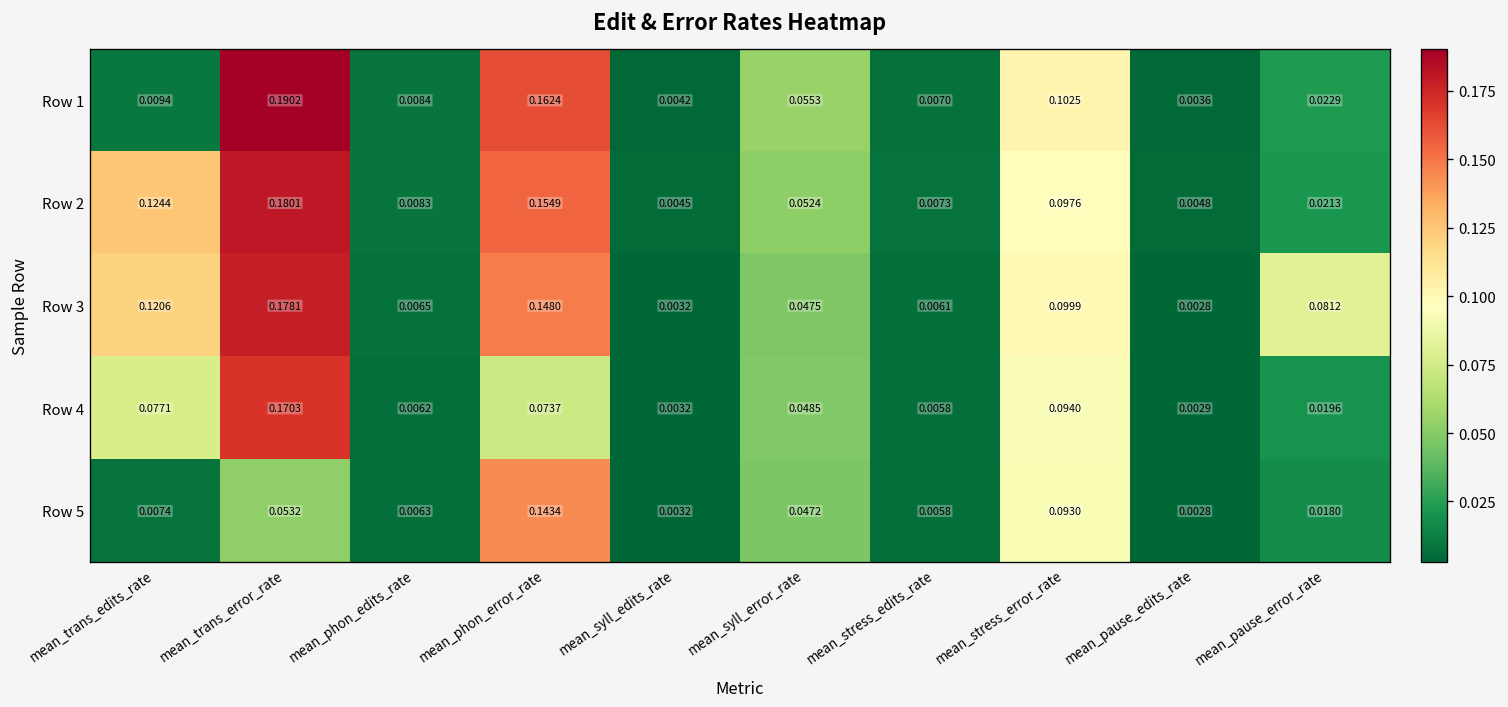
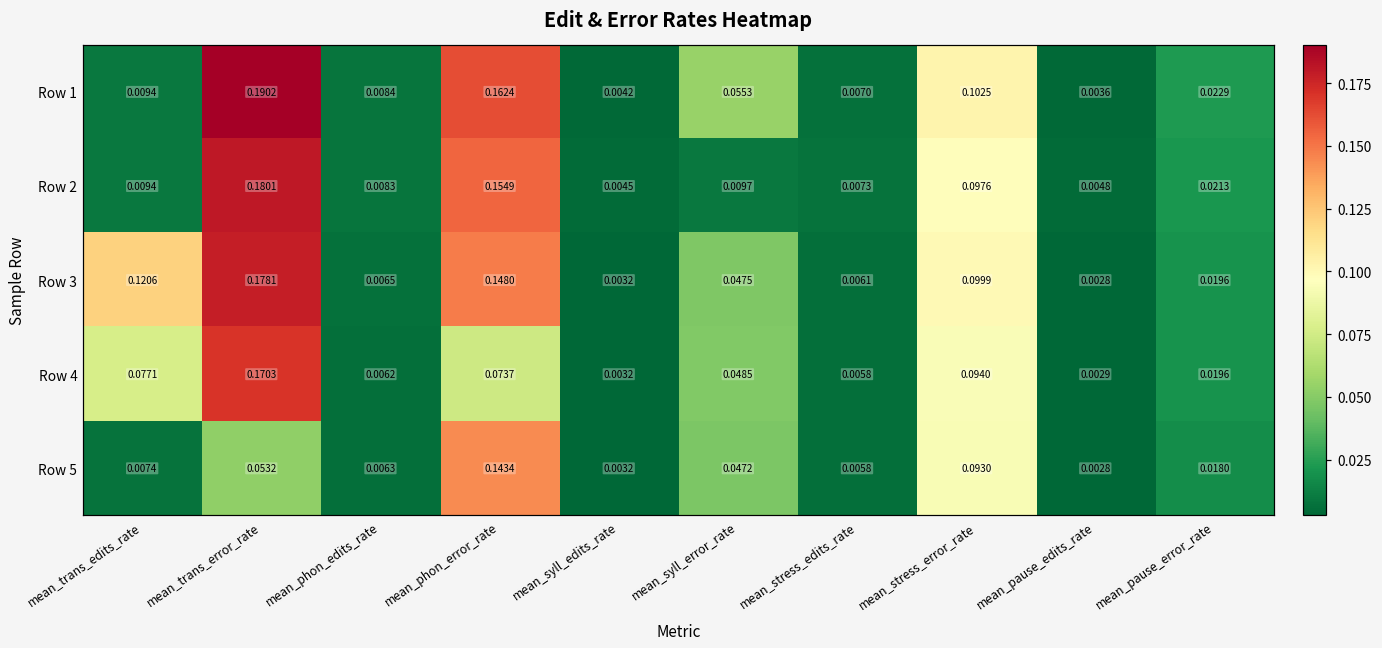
  {
    "Row 2": {
-     "mean_trans_edits_rate": 0.1244,
-     "mean_syll_error_rate": 0.0524
+     "mean_trans_edits_rate": 0.0094,
+     "mean_syll_error_rate": 0.0097
    },
    "Row 3": {
-     "mean_pause_error_rate": 0.0812
+     "mean_pause_error_rate": 0.0196
    }
  }
